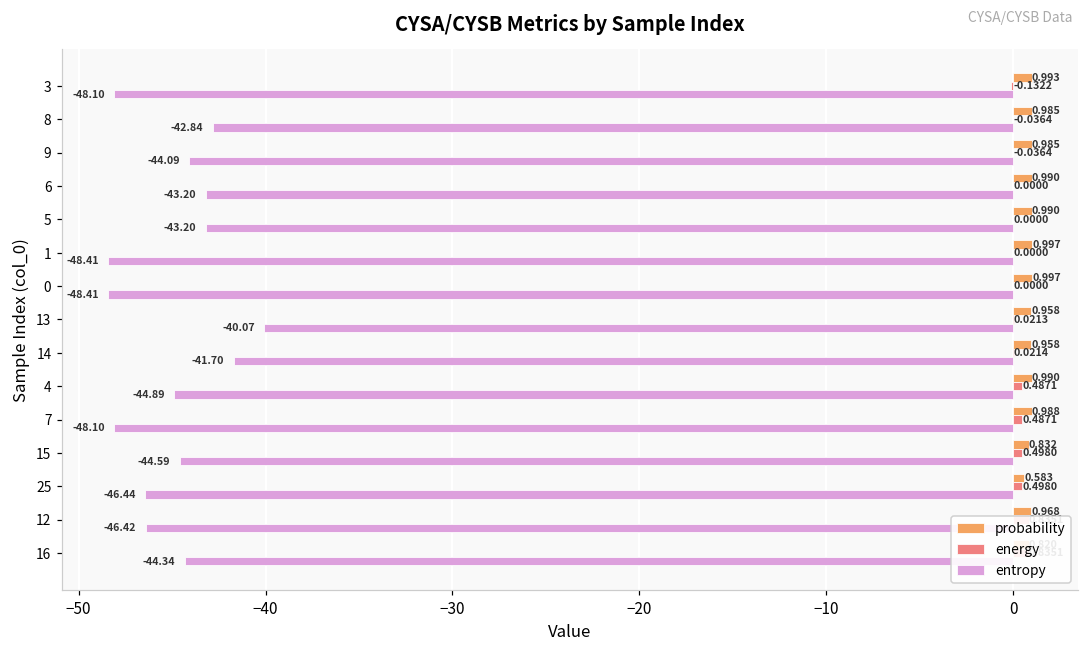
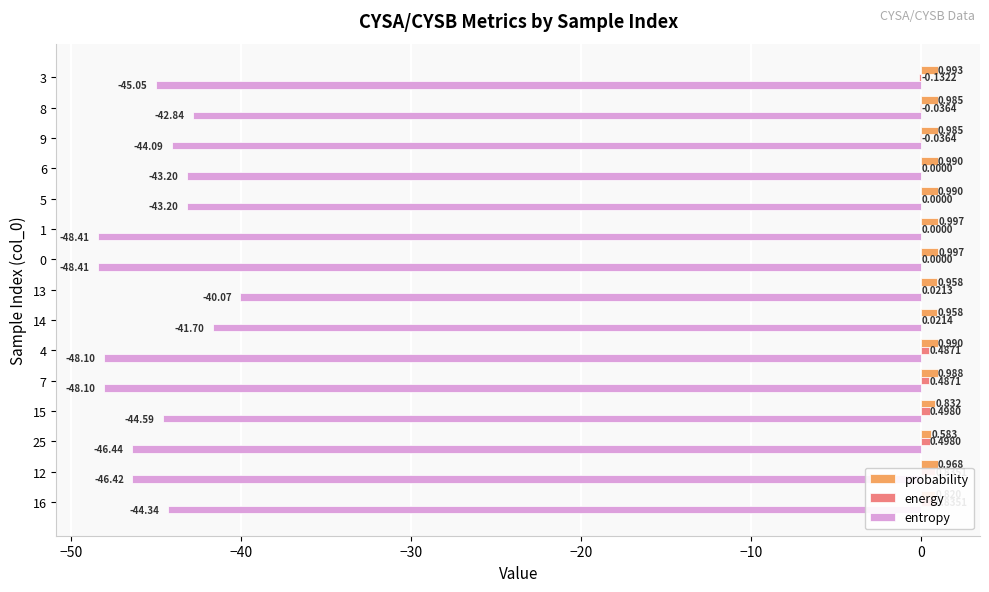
  {
    "entropy": {
-     "3": -48.10,
+     "3": -45.05,
      "8": -42.84,
      "9": -44.09,
      "6": -43.20,
      "5": -43.20,
      "1": -48.41,
      "0": -48.41,
      "13": -40.07,
      "14": -41.70,
-     "4": -44.89,
+     "4": -48.10,
      "7": -48.10,
      "15": -44.59,
      "25": -46.44,
      "12": -46.42,
      "16": -44.34
    }
  }
